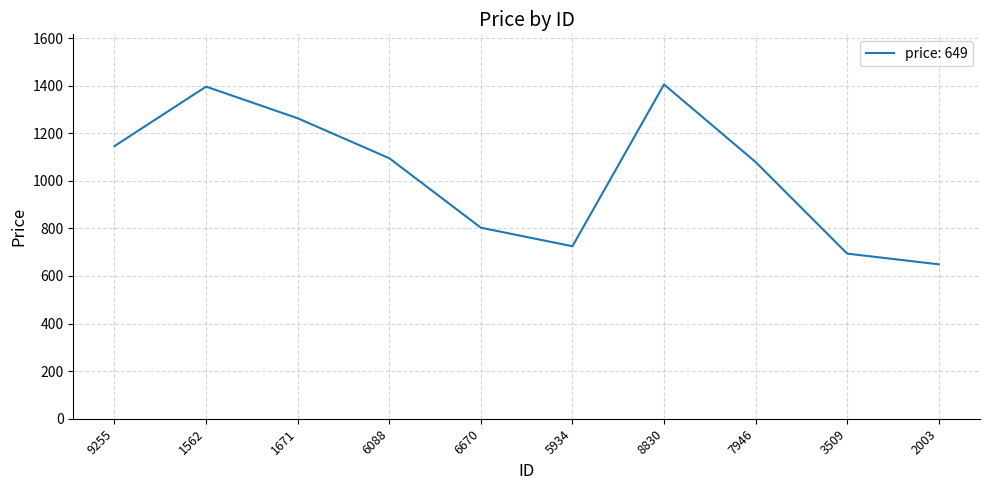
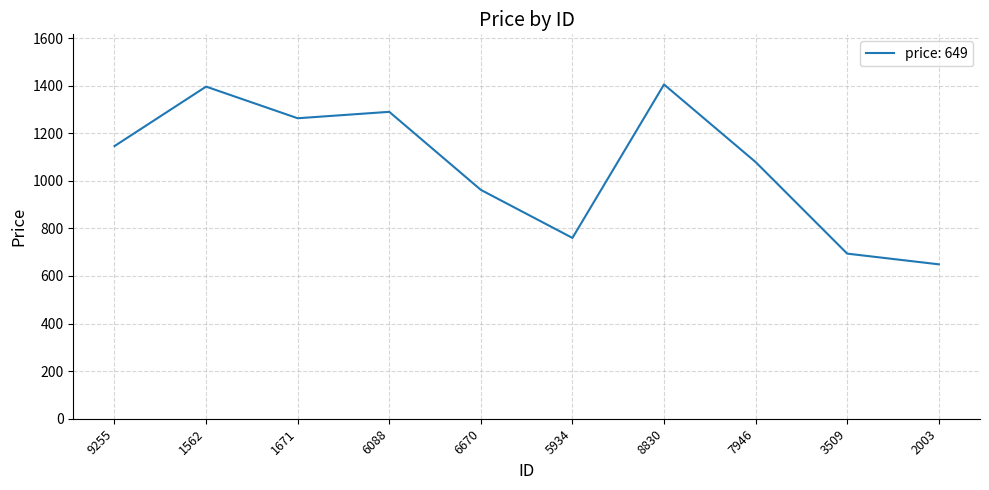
  {
    "9255": 1150,
    "1562": 1400,
    "1671": 1260,
-   "6088": 1100,
-   "6670": 800,
-   "5934": 730,
+   "6088": 1290,
+   "6670": 960,
+   "5934": 760,
    "8830": 1410,
    "7946": 1080,
    "3509": 690,
    "2003": 650
  }
